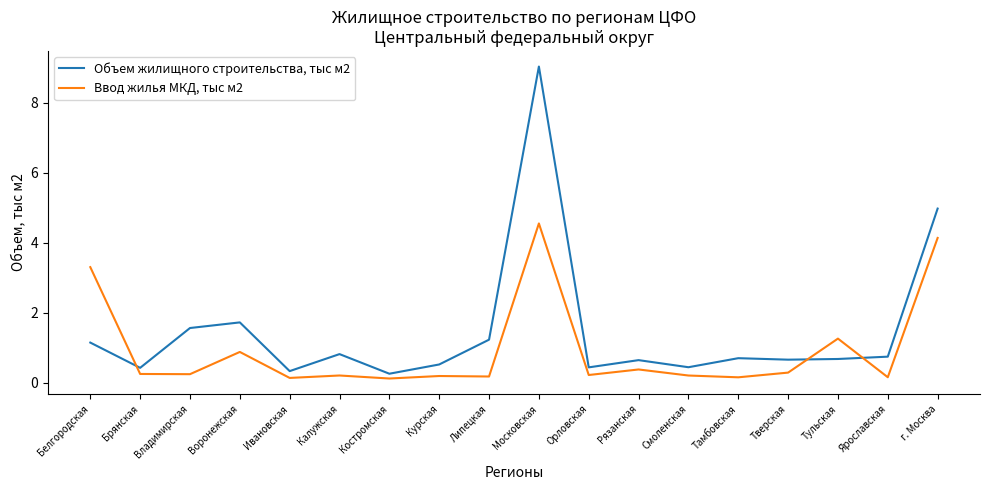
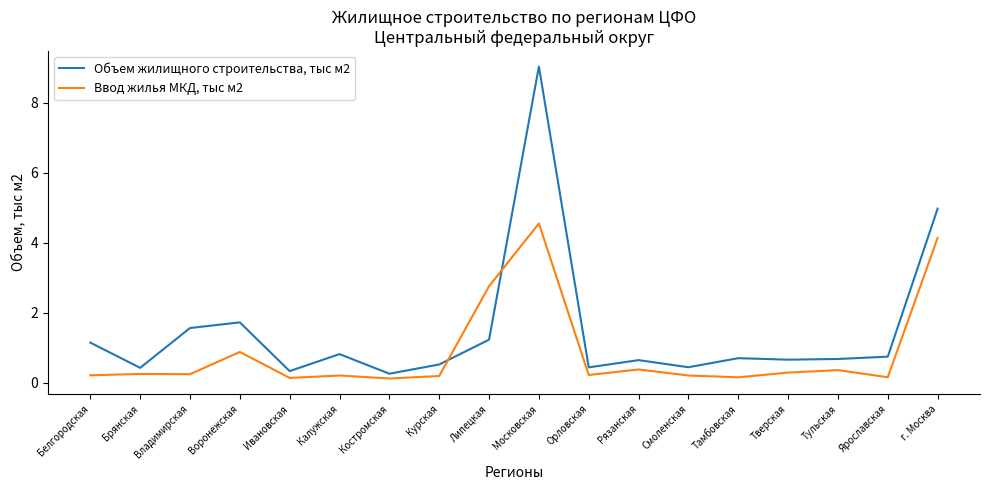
  {
    "Объем жилищного строительства, тыс м2": {
      "Белгородская": 1.1,
      "Брянская": 0.4,
      "Владимирская": 1.6,
      "Воронежская": 1.7,
      "Ивановская": 0.3,
      "Калужская": 0.8,
      "Костромская": 0.3,
      "Курская": 0.5,
      "Липецкая": 1.2,
      "Московская": 9.0,
      "Орловская": 0.4,
      "Рязанская": 0.6,
      "Смоленская": 0.4,
      "Тамбовская": 0.7,
      "Тверская": 0.7,
      "Тульская": 0.7,
      "Ярославская": 0.7,
      "г. Москва": 5.0
    },
    "Ввод жилья МКД, тыс м2": {
-     "Белгородская": 3.3,
+     "Белгородская": 0.2,
      "Брянская": 0.3,
      "Владимирская": 0.2,
      "Воронежская": 0.9,
      "Ивановская": 0.1,
      "Калужская": 0.2,
      "Костромская": 0.1,
      "Курская": 0.2,
-     "Липецкая": 0.2,
+     "Липецкая": 2.8,
      "Московская": 4.6,
      "Орловская": 0.2,
      "Рязанская": 0.4,
      "Смоленская": 0.2,
      "Тамбовская": 0.2,
      "Тверская": 0.3,
-     "Тульская": 1.3,
+     "Тульская": 0.4,
      "Ярославская": 0.2,
      "г. Москва": 4.1
    }
  }
